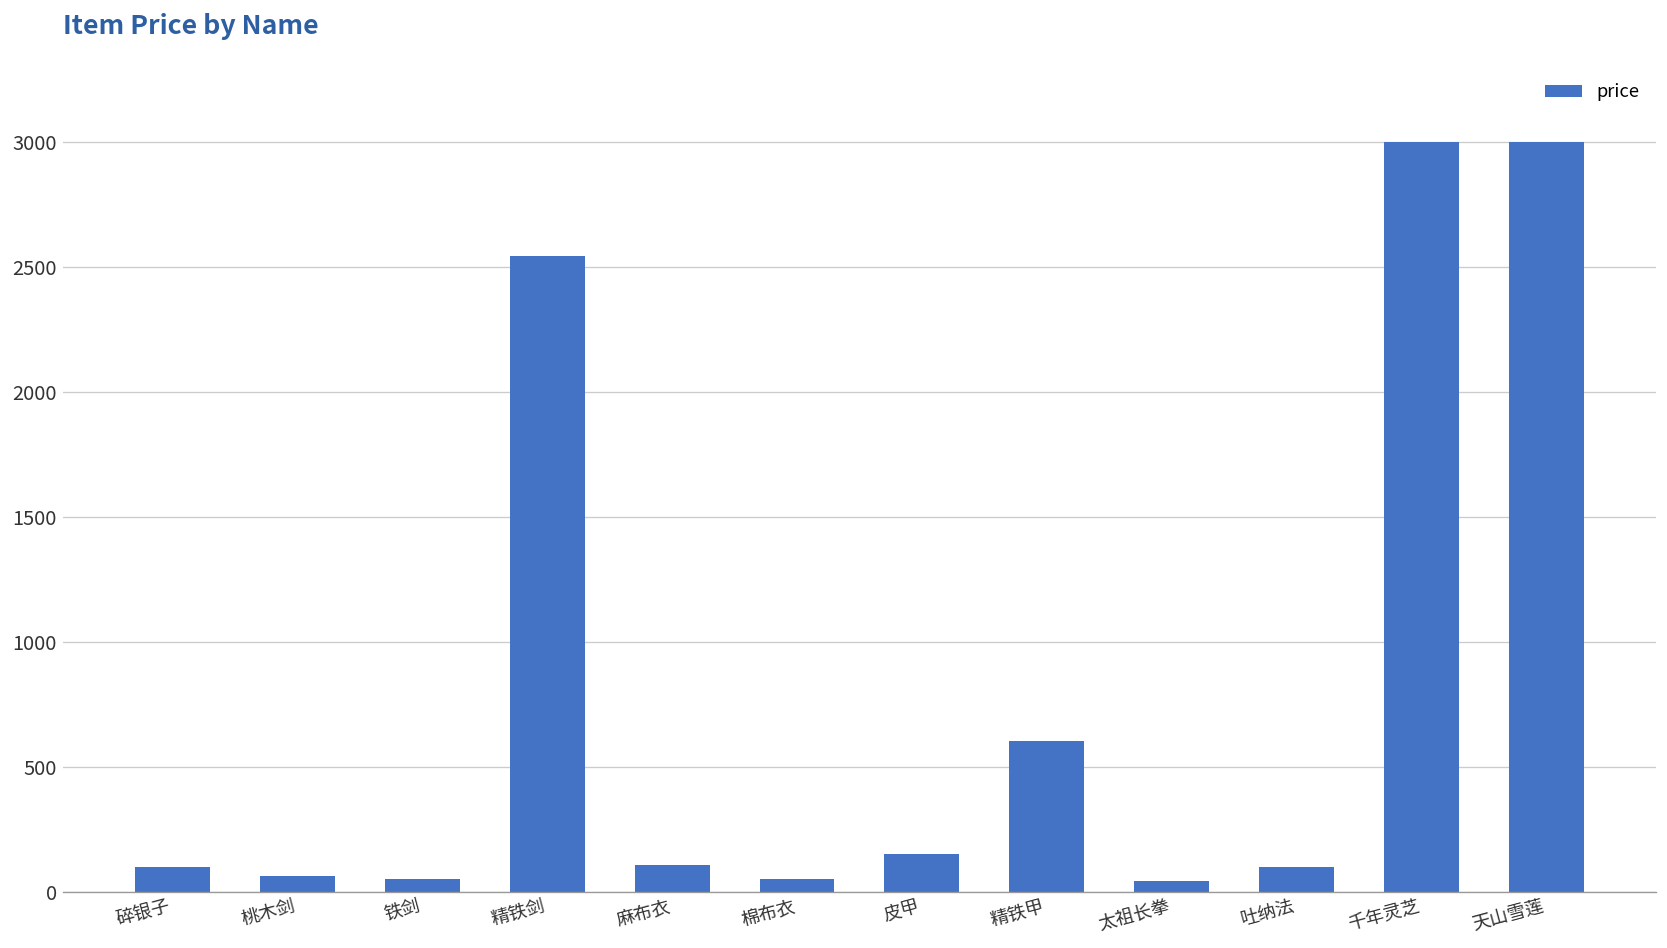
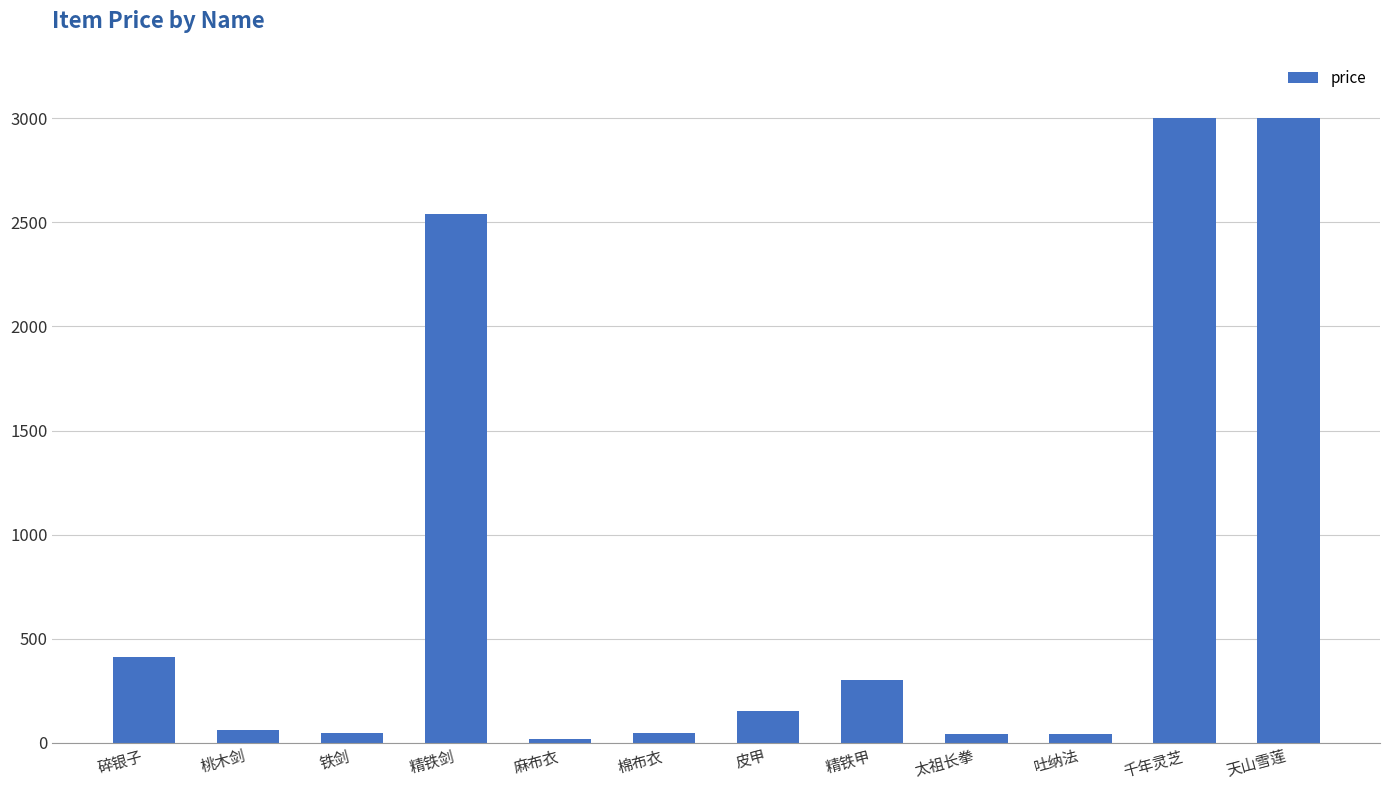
  {
-   "碎银子": 100,
+   "碎银子": 410,
    "桃木剑": 60,
    "铁剑": 50,
    "精铁剑": 2540,
-   "麻布衣": 110,
+   "麻布衣": 20,
    "棉布衣": 50,
    "皮甲": 150,
-   "精铁甲": 600,
+   "精铁甲": 300,
    "太祖长拳": 40,
-   "吐纳法": 100,
+   "吐纳法": 40,
    "千年灵芝": 3000,
    "天山雪莲": 3000
  }
